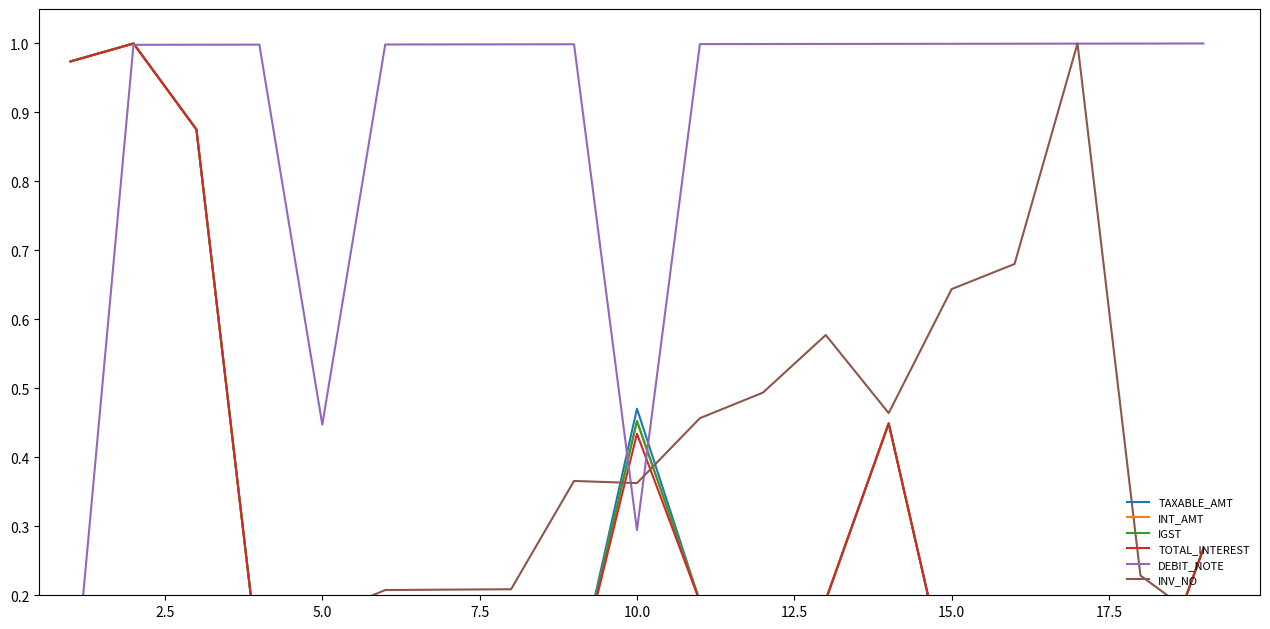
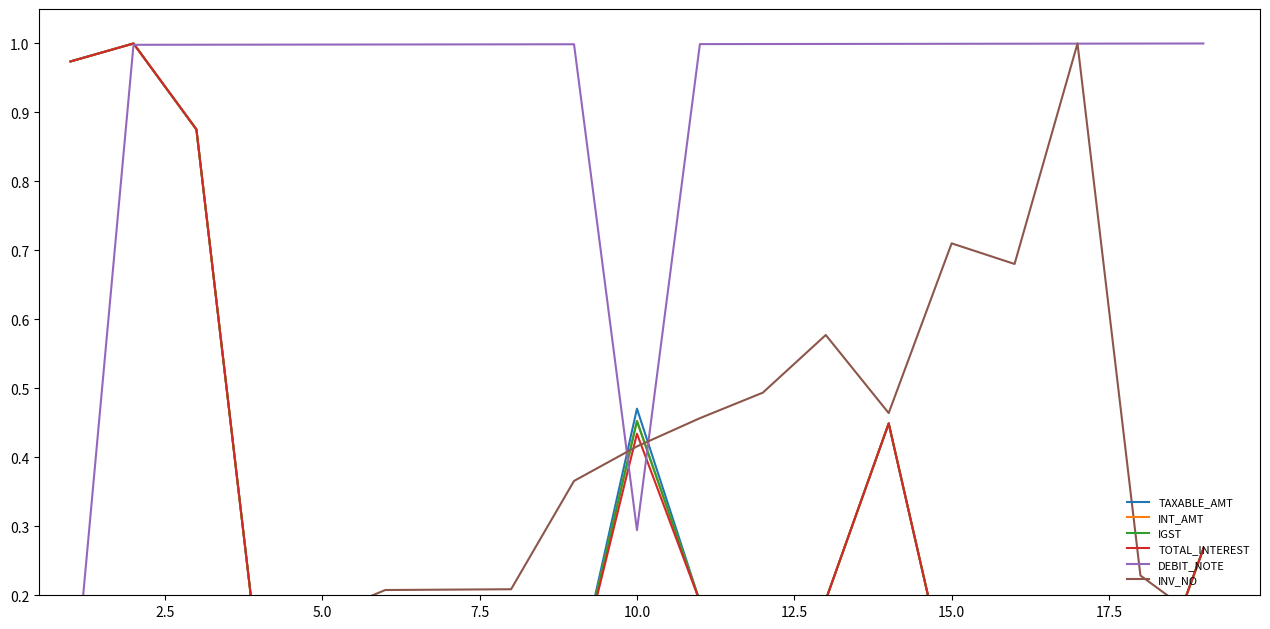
  {
    "TAXABLE_AMT": {
      "10.0": 0.47
    },
    "IGST": {
      "10.0": 0.45
    },
    "TOTAL_INTEREST": {
      "10.0": 0.43
    },
    "DEBIT_NOTE": {
-     "5.0": 0.45,
+     "5.0": 1.00,
      "10.0": 0.29,
      "15.0": 1.00
    },
    "INV_NO": {
-     "10.0": 0.36,
-     "15.0": 0.64
+     "10.0": 0.42,
+     "15.0": 0.71
    }
  }
